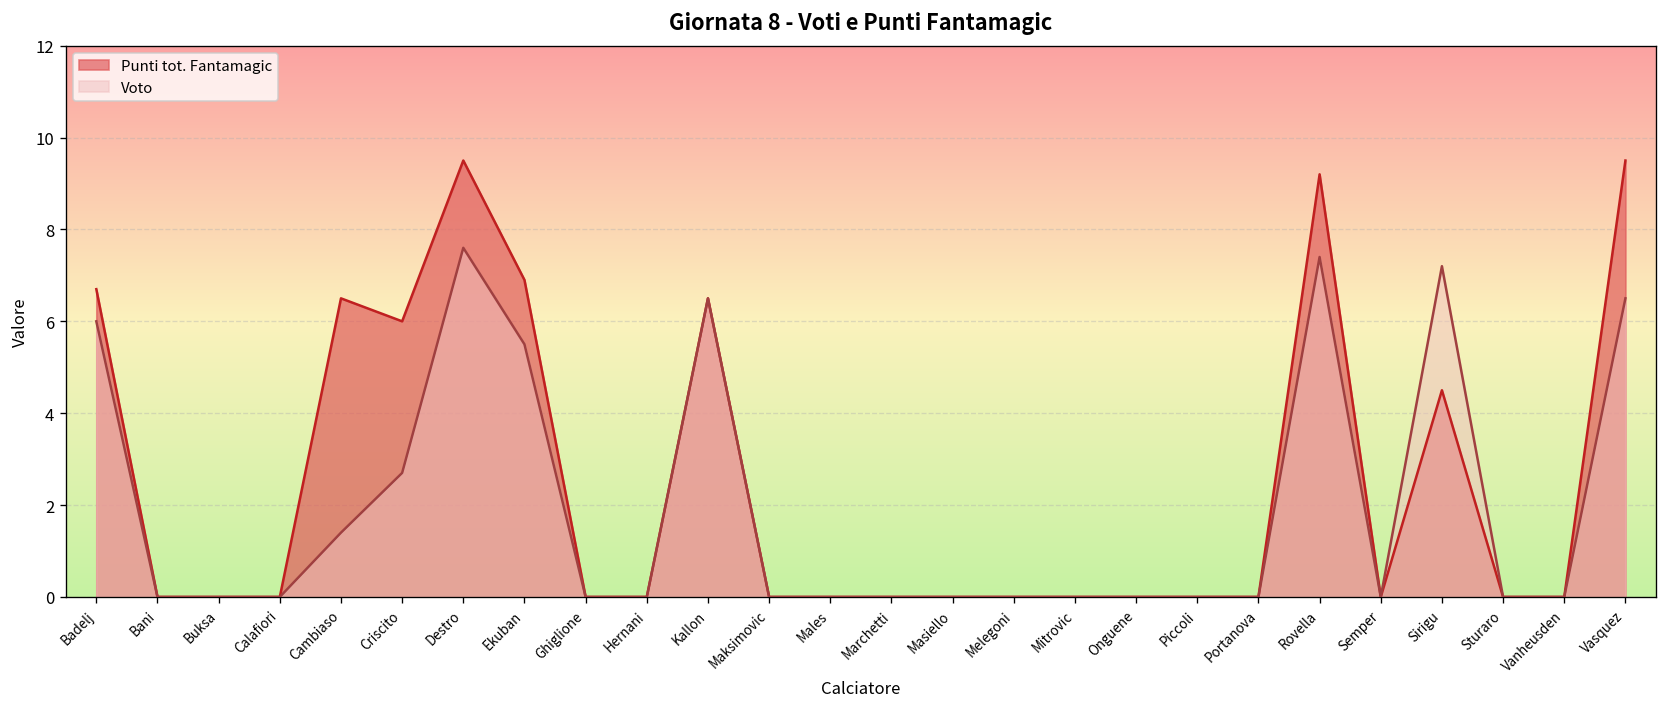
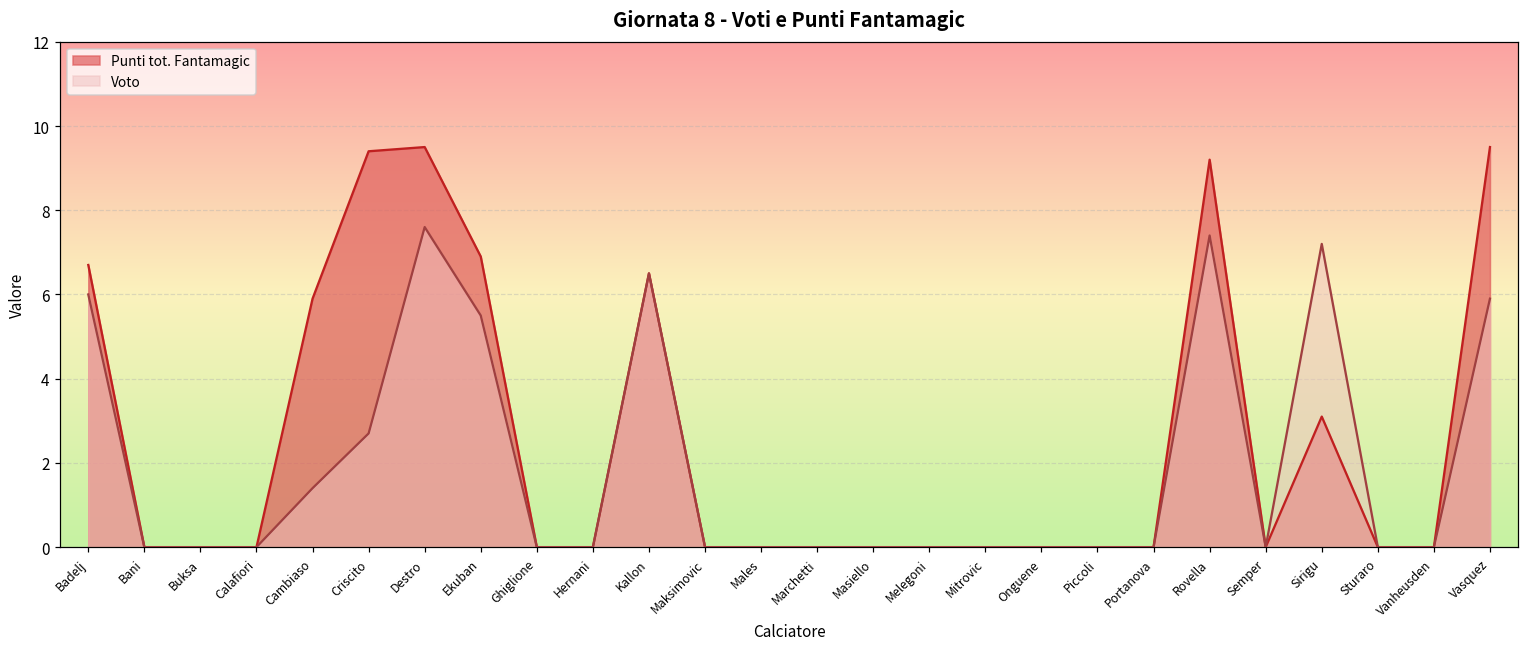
  {
    "Punti tot. Fantamagic": {
      "Badelj": 6.7,
-     "Cambiaso": 6.5,
-     "Criscito": 6.0,
+     "Cambiaso": 5.9,
+     "Criscito": 9.4,
      "Destro": 9.5,
      "Ekuban": 6.9,
      "Rovella": 9.2,
-     "Sirigu": 4.5,
+     "Sirigu": 3.1,
      "Vasquez": 9.5
    },
    "Voto": {
      "Badelj": 6.0,
      "Cambiaso": 1.4,
      "Criscito": 2.7,
      "Destro": 7.6,
      "Ekuban": 5.5,
      "Rovella": 7.4,
      "Sirigu": 7.2,
-     "Vasquez": 6.5
+     "Vasquez": 5.9
    }
  }
